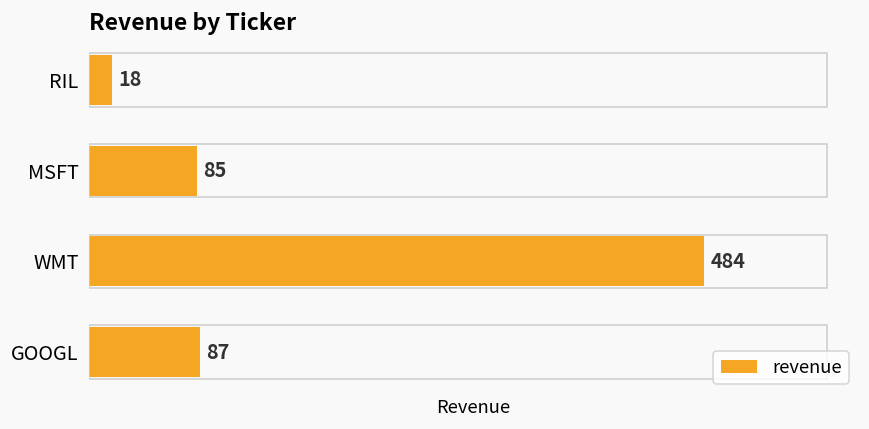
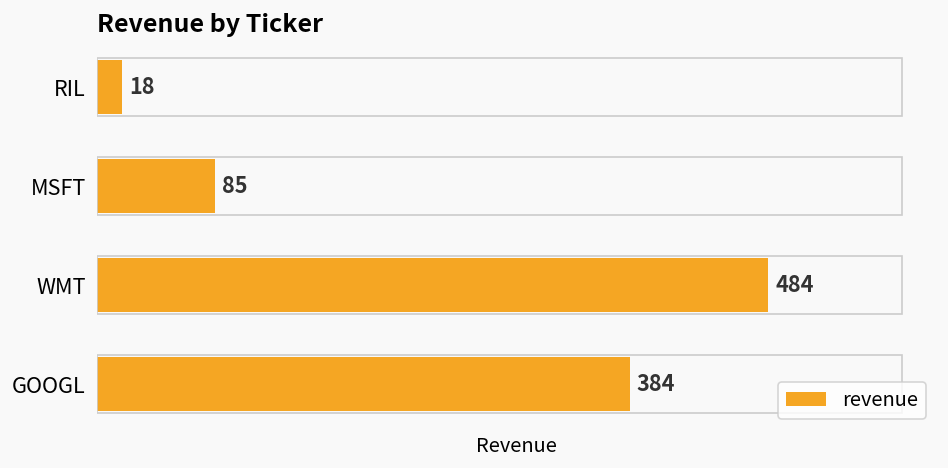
  {
    "RIL": 18,
    "MSFT": 85,
    "WMT": 484,
-   "GOOGL": 87
+   "GOOGL": 384
  }
